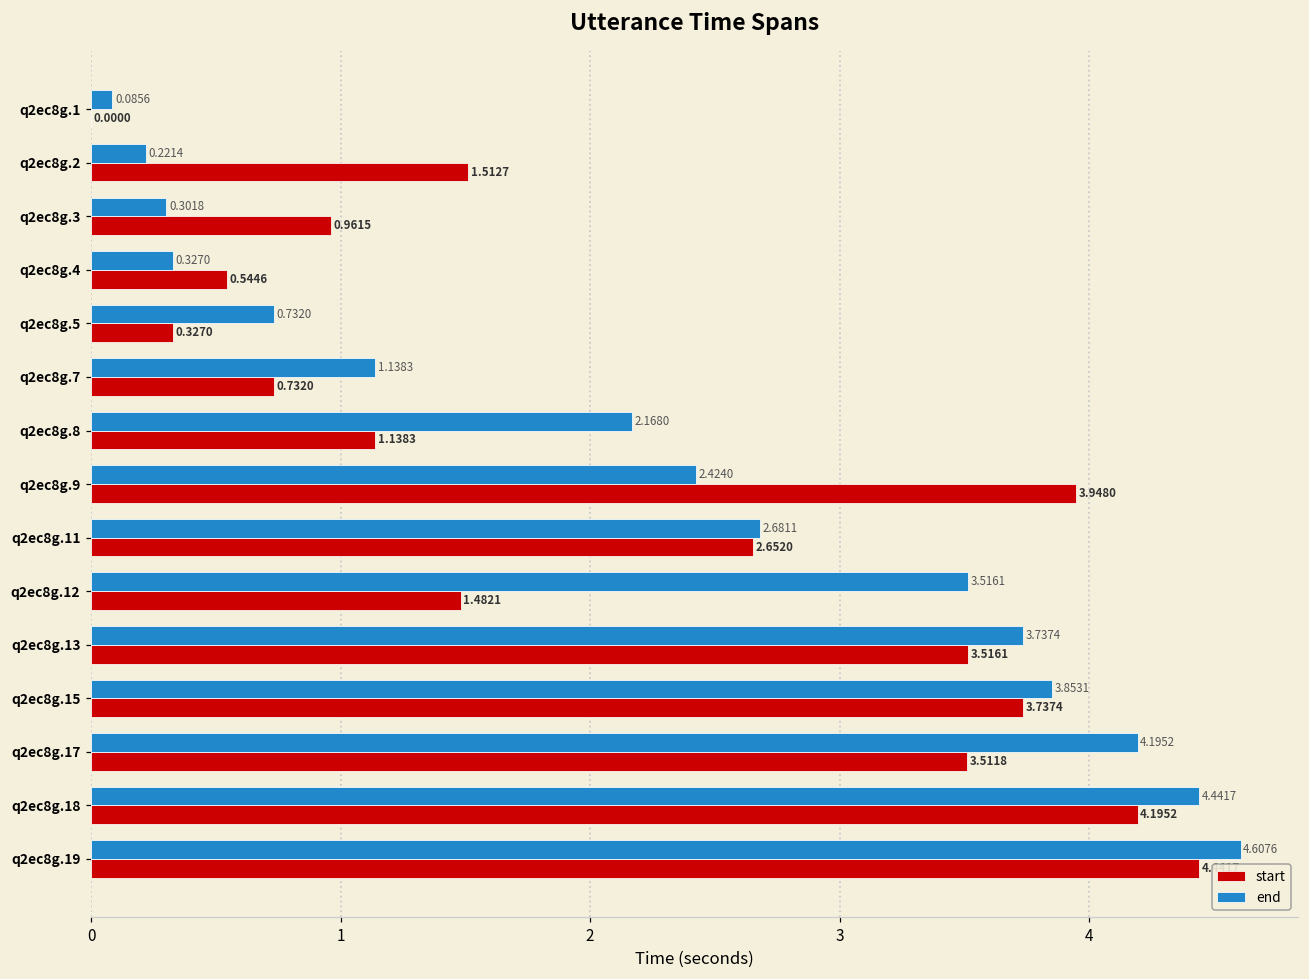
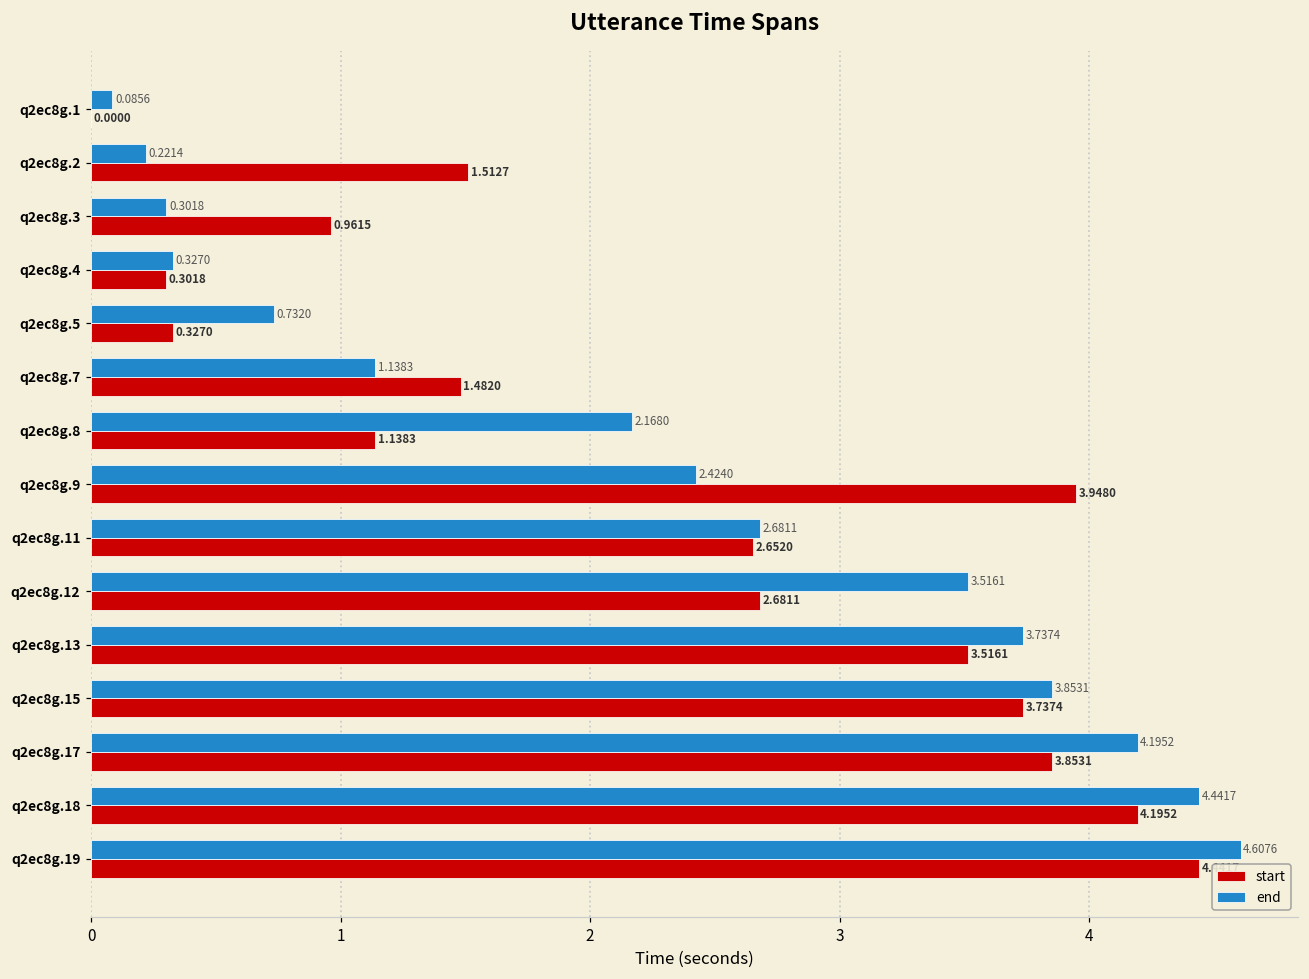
  {
    "start": {
      "q2ec8g.1": 0.0000,
      "q2ec8g.2": 1.5127,
      "q2ec8g.3": 0.9615,
-     "q2ec8g.4": 0.5446,
+     "q2ec8g.4": 0.3018,
      "q2ec8g.5": 0.3270,
-     "q2ec8g.7": 0.7320,
+     "q2ec8g.7": 1.4820,
      "q2ec8g.8": 1.1383,
      "q2ec8g.9": 3.9480,
      "q2ec8g.11": 2.6520,
-     "q2ec8g.12": 1.4821,
+     "q2ec8g.12": 2.6811,
      "q2ec8g.13": 3.5161,
      "q2ec8g.15": 3.7374,
-     "q2ec8g.17": 3.5118,
+     "q2ec8g.17": 3.8531,
      "q2ec8g.18": 4.1952
    },
    "end": {
      "q2ec8g.1": 0.0856,
      "q2ec8g.2": 0.2214,
      "q2ec8g.3": 0.3018,
      "q2ec8g.4": 0.3270,
      "q2ec8g.5": 0.7320,
      "q2ec8g.7": 1.1383,
      "q2ec8g.8": 2.1680,
      "q2ec8g.9": 2.4240,
      "q2ec8g.11": 2.6811,
      "q2ec8g.12": 3.5161,
      "q2ec8g.13": 3.7374,
      "q2ec8g.15": 3.8531,
      "q2ec8g.17": 4.1952,
      "q2ec8g.18": 4.4417,
      "q2ec8g.19": 4.6076
    }
  }
